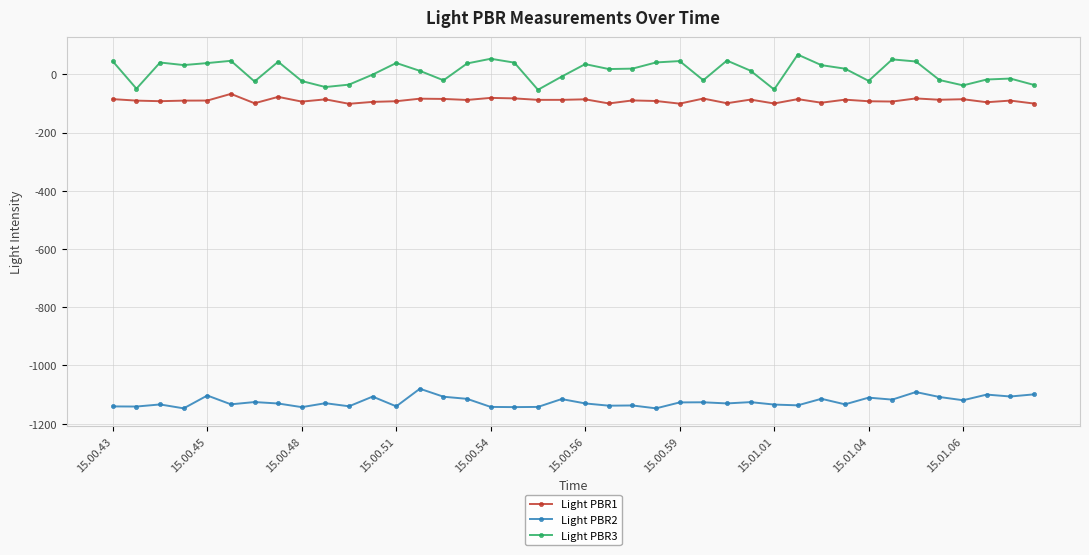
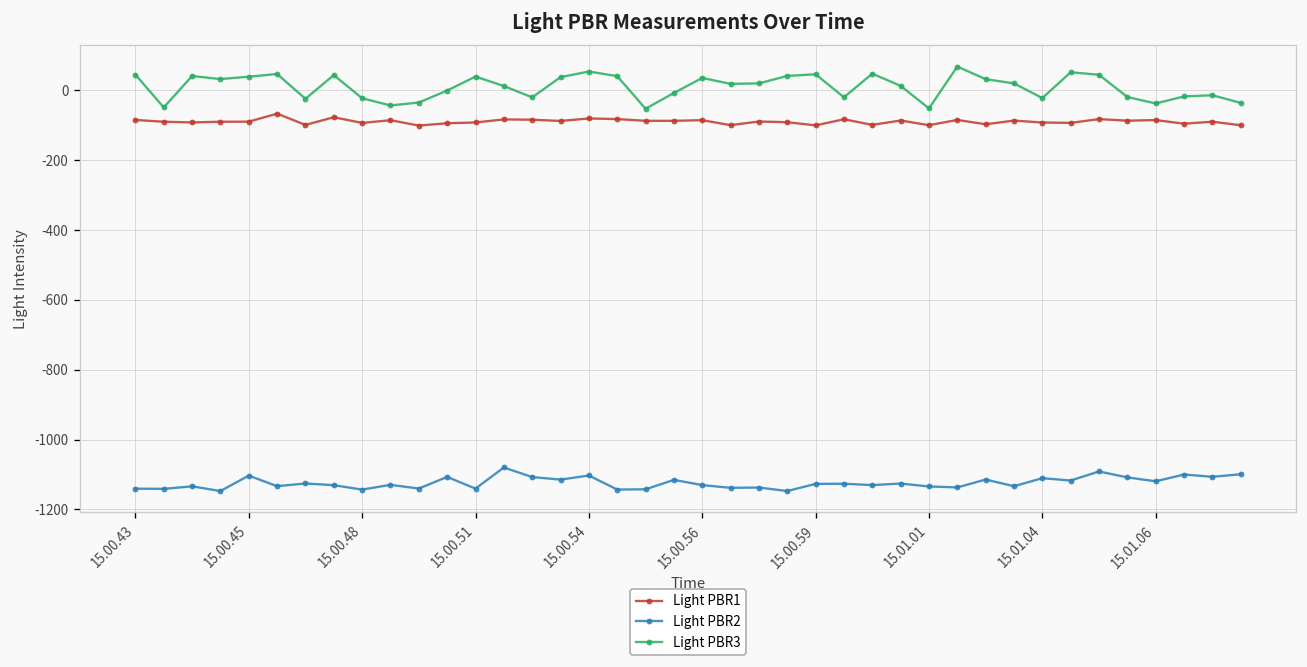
  {
    "Light PBR1": {
      "15.00.54": -80
    },
    "Light PBR2": {
-     "15.00.54": -1140
+     "15.00.54": -1100
    },
    "Light PBR3": {
      "15.00.54": 50
    }
  }
